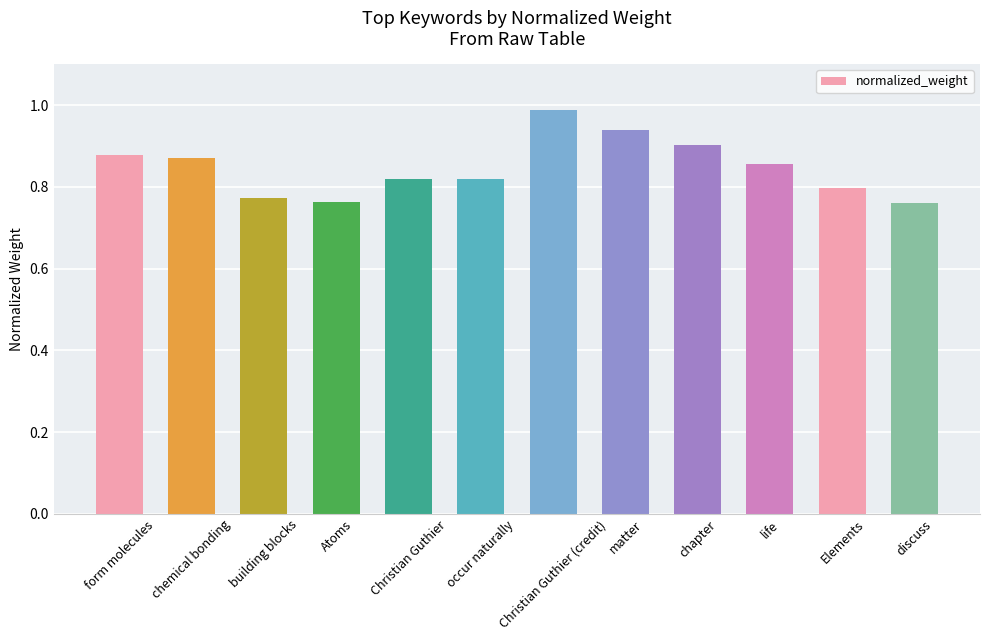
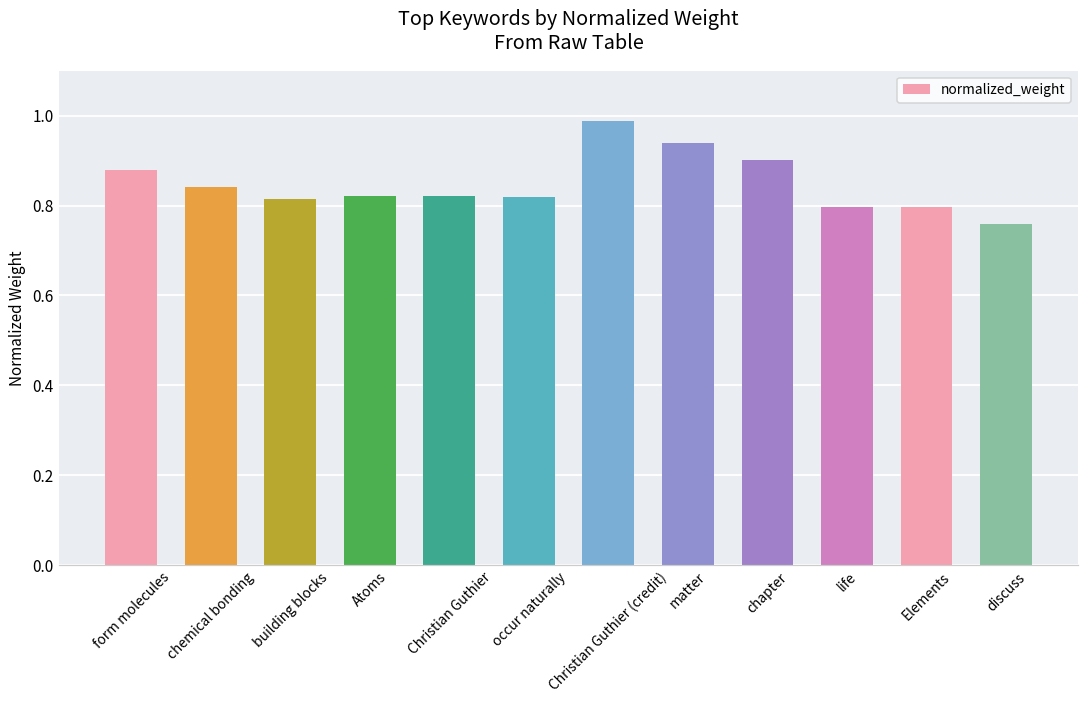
  {
    "form molecules": 0.88,
-   "chemical bonding": 0.87,
-   "building blocks": 0.77,
-   "Atoms": 0.76,
+   "chemical bonding": 0.84,
+   "building blocks": 0.81,
+   "Atoms": 0.82,
    "Christian Guthier": 0.82,
    "occur naturally": 0.82,
    "Christian Guthier (credit)": 0.99,
    "matter": 0.94,
    "chapter": 0.90,
-   "life": 0.86,
+   "life": 0.80,
    "Elements": 0.80,
    "discuss": 0.76
  }
